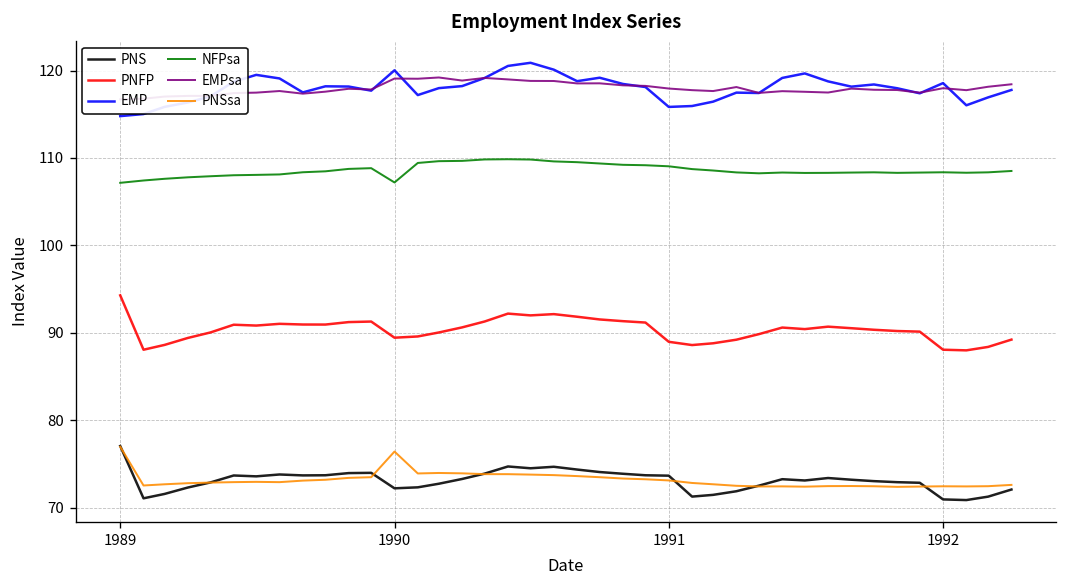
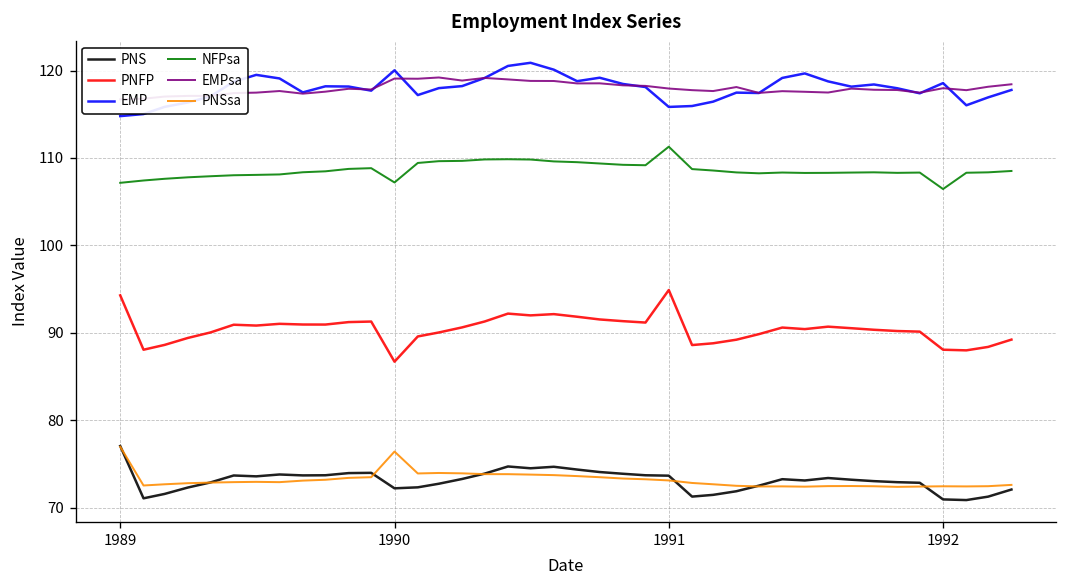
  {
    "PNS": {
      "1990": 72,
      "1991": 74,
      "1992": 71
    },
    "PNFP": {
      "1989": 94,
-     "1990": 89,
-     "1991": 89,
+     "1990": 87,
+     "1991": 95,
      "1992": 88
    },
    "EMP": {
      "1989": 115,
      "1990": 120,
      "1991": 116,
      "1992": 119
    },
    "NFPsa": {
      "1989": 107,
      "1990": 107,
-     "1991": 109,
-     "1992": 108
+     "1991": 111,
+     "1992": 106
    },
    "EMPsa": {
      "1990": 119,
      "1991": 118,
      "1992": 118
    },
    "PNSsa": {
      "1990": 76,
      "1991": 73,
      "1992": 72
    }
  }
